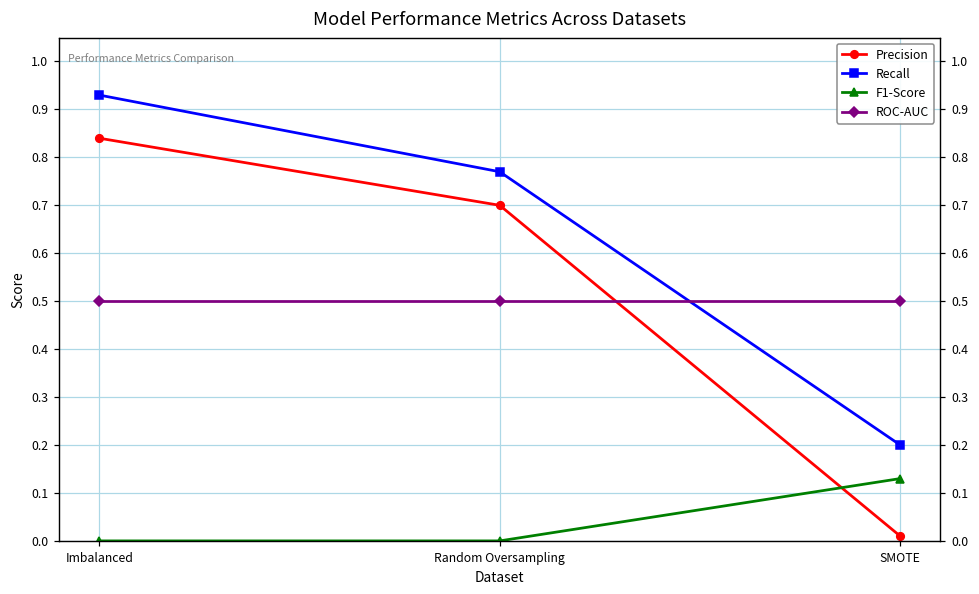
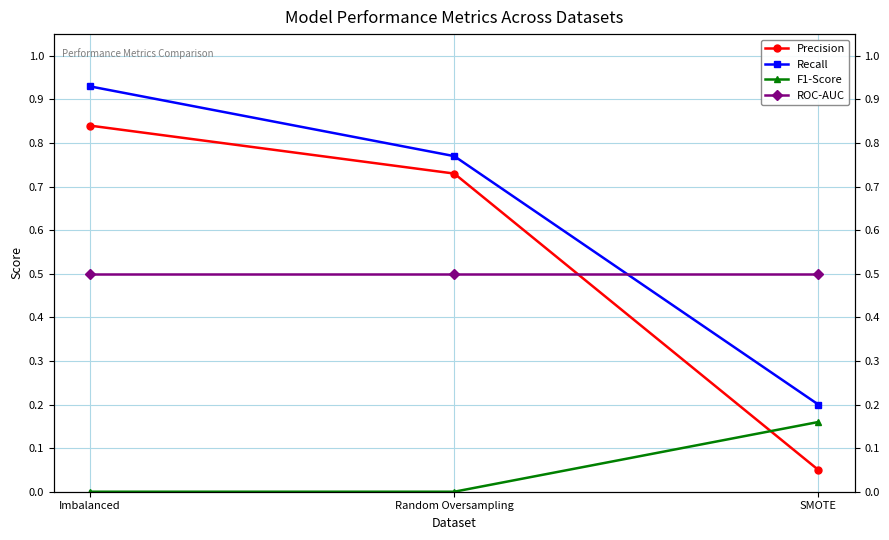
  {
    "Precision": {
      "Imbalanced": 0.84,
-     "Random Oversampling": 0.70,
-     "SMOTE": 0.01
+     "Random Oversampling": 0.73,
+     "SMOTE": 0.05
    },
    "Recall": {
      "Imbalanced": 0.93,
      "Random Oversampling": 0.77,
      "SMOTE": 0.20
    },
    "F1-Score": {
      "Imbalanced": 0.00,
      "Random Oversampling": 0.00,
-     "SMOTE": 0.13
+     "SMOTE": 0.16
    },
    "ROC-AUC": {
      "Imbalanced": 0.50,
      "Random Oversampling": 0.50,
      "SMOTE": 0.50
    }
  }
